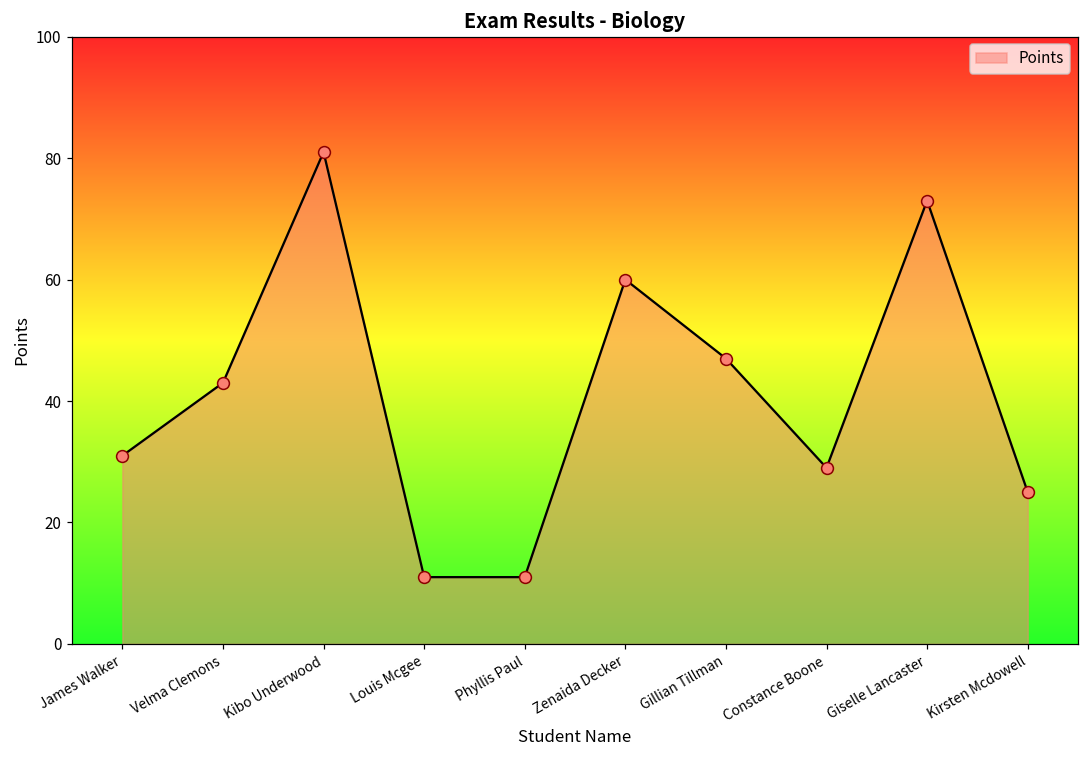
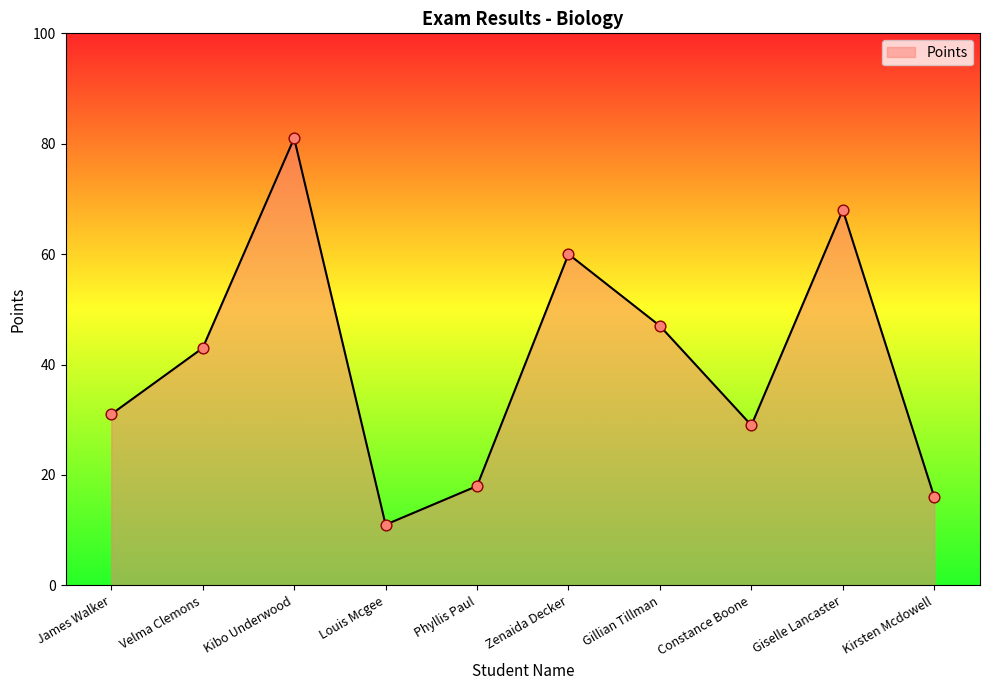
  {
    "James Walker": 31,
    "Velma Clemons": 43,
    "Kibo Underwood": 81,
    "Louis Mcgee": 11,
-   "Phyllis Paul": 11,
+   "Phyllis Paul": 18,
    "Zenaida Decker": 60,
    "Gillian Tillman": 47,
    "Constance Boone": 29,
-   "Giselle Lancaster": 73,
-   "Kirsten Mcdowell": 25
+   "Giselle Lancaster": 68,
+   "Kirsten Mcdowell": 16
  }
